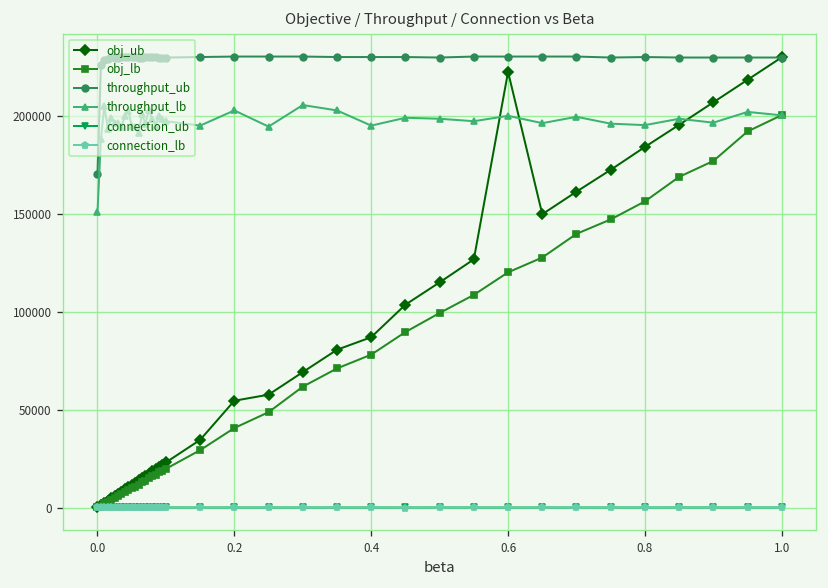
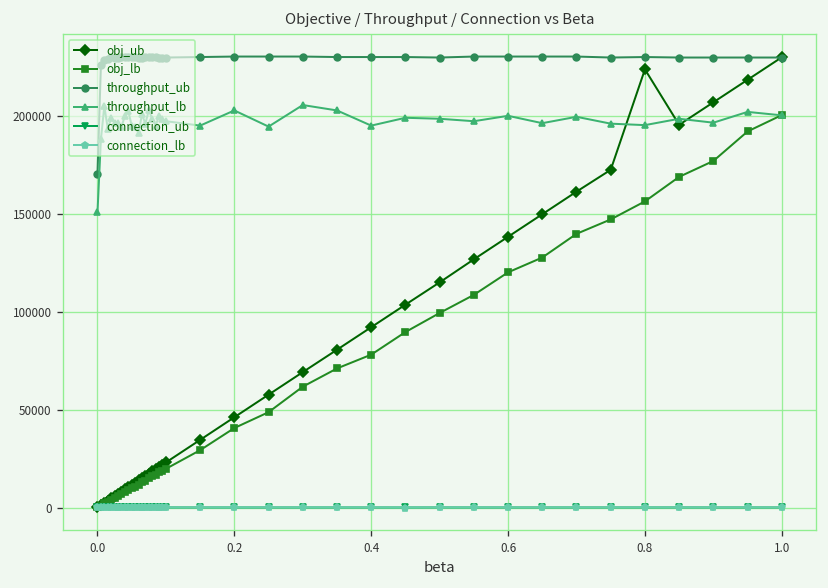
  {
    "obj_ub": {
-     "0.2": 55000,
-     "0.4": 87000,
-     "0.6": 222000,
-     "0.8": 184000
+     "0.2": 46000,
+     "0.4": 92000,
+     "0.6": 138000,
+     "0.8": 224000
    },
    "connection_lb": {
      "0.2": 0,
      "0.4": 0,
      "0.6": 0,
      "0.8": 0,
      "1.0": 0
    }
  }
